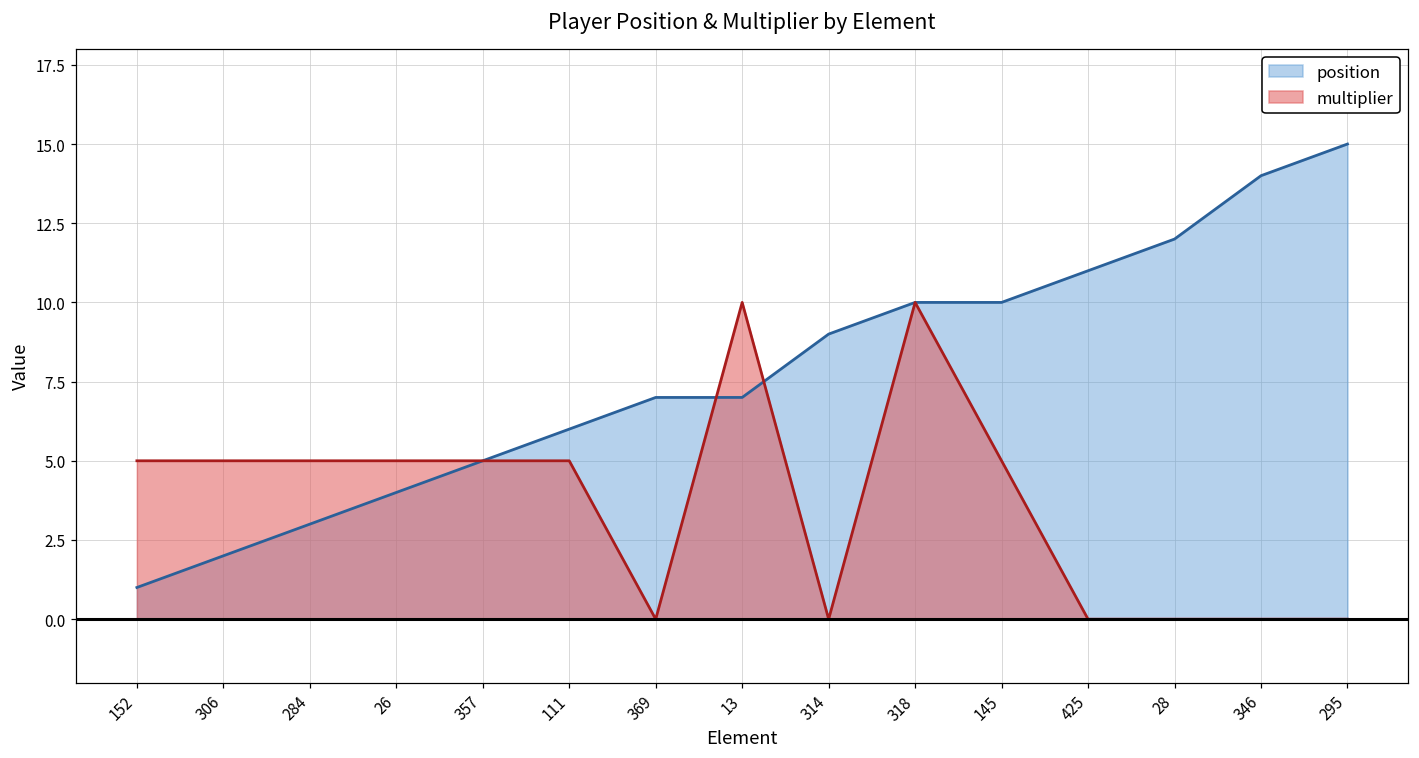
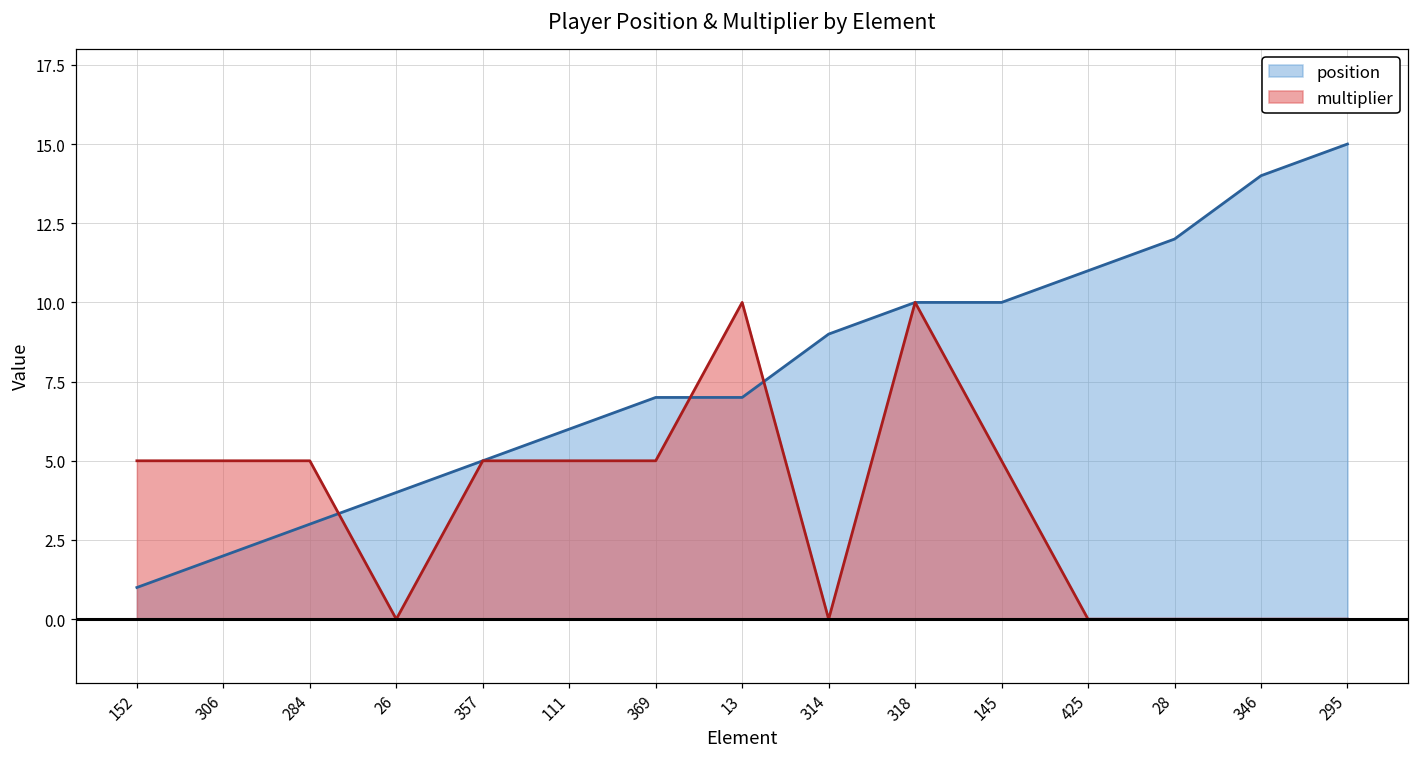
  {
    "position": {
      "152": 1.0,
      "306": 2.0,
      "284": 3.0,
      "26": 4.0,
      "111": 6.0,
      "369": 7.0,
      "13": 7.0,
      "314": 9.0,
      "145": 10.0,
      "425": 11.0,
      "28": 12.0,
      "346": 14.0,
      "295": 15.0
    },
    "multiplier": {
      "152": 5.0,
      "306": 5.0,
      "284": 5.0,
-     "26": 5.0,
+     "26": 0.0,
      "111": 5.0,
-     "369": 0.0,
+     "369": 5.0,
      "13": 10.0,
      "314": 0.0,
      "145": 5.0,
      "425": 0.0,
      "28": 0.0,
      "346": 0.0,
      "295": 0.0
    }
  }
